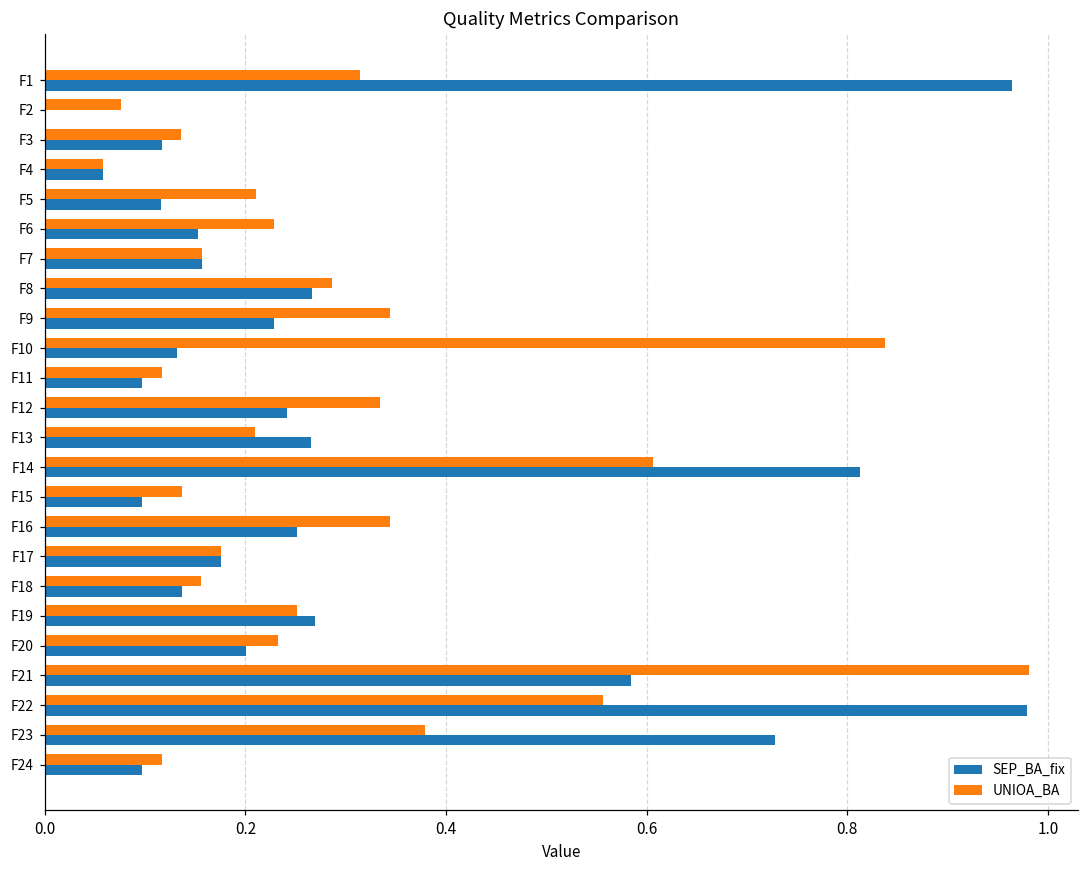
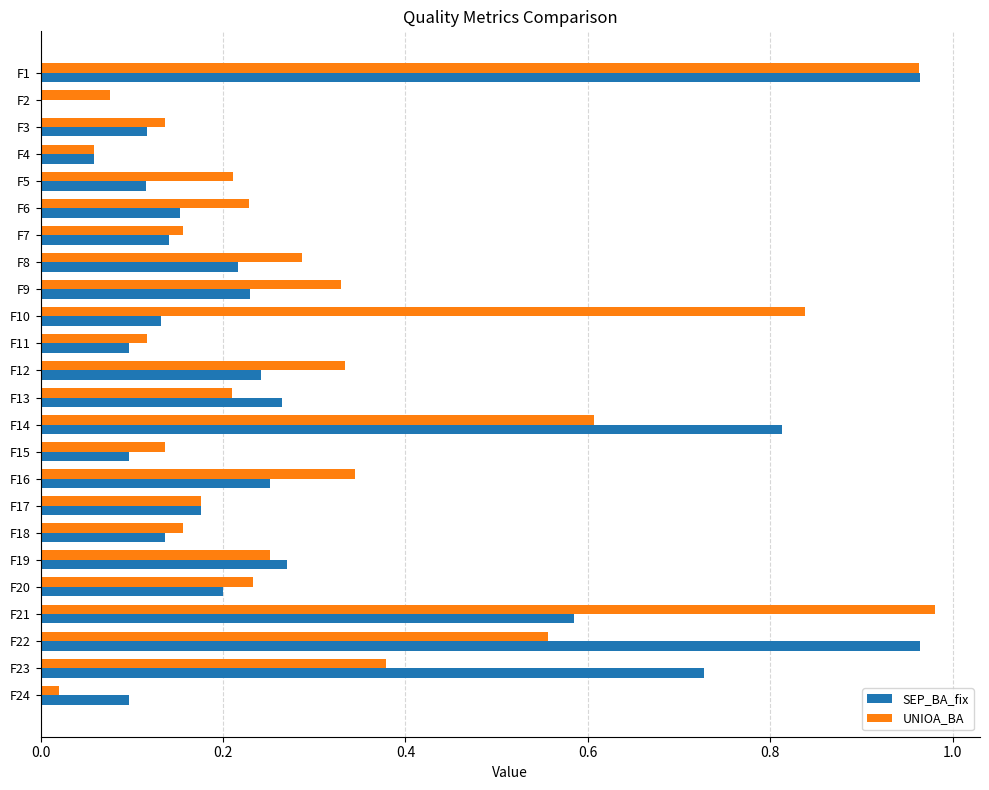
  {
    "SEP_BA_fix": {
      "F1": 0.96,
      "F2": 0.00,
      "F3": 0.12,
      "F4": 0.06,
      "F5": 0.12,
      "F6": 0.15,
-     "F7": 0.16,
-     "F8": 0.27,
+     "F7": 0.14,
+     "F8": 0.22,
      "F9": 0.23,
      "F10": 0.13,
      "F11": 0.10,
      "F12": 0.24,
      "F13": 0.26,
      "F14": 0.81,
      "F15": 0.10,
      "F16": 0.25,
      "F17": 0.18,
      "F18": 0.14,
      "F19": 0.27,
      "F20": 0.20,
      "F21": 0.58,
-     "F22": 0.98,
+     "F22": 0.96,
      "F23": 0.73,
      "F24": 0.10
    },
    "UNIOA_BA": {
-     "F1": 0.31,
+     "F1": 0.96,
      "F2": 0.08,
      "F3": 0.14,
      "F4": 0.06,
      "F5": 0.21,
      "F6": 0.23,
      "F7": 0.16,
      "F8": 0.29,
-     "F9": 0.34,
+     "F9": 0.33,
      "F10": 0.84,
      "F11": 0.12,
      "F12": 0.33,
      "F13": 0.21,
      "F14": 0.61,
      "F15": 0.14,
      "F16": 0.34,
      "F17": 0.18,
      "F18": 0.16,
      "F19": 0.25,
      "F20": 0.23,
      "F21": 0.98,
      "F22": 0.56,
      "F23": 0.38,
-     "F24": 0.12
+     "F24": 0.02
    }
  }
